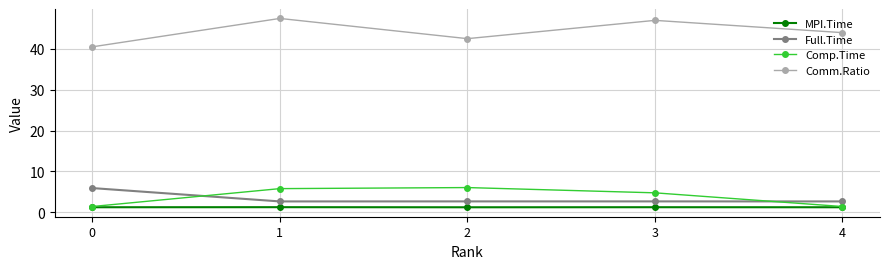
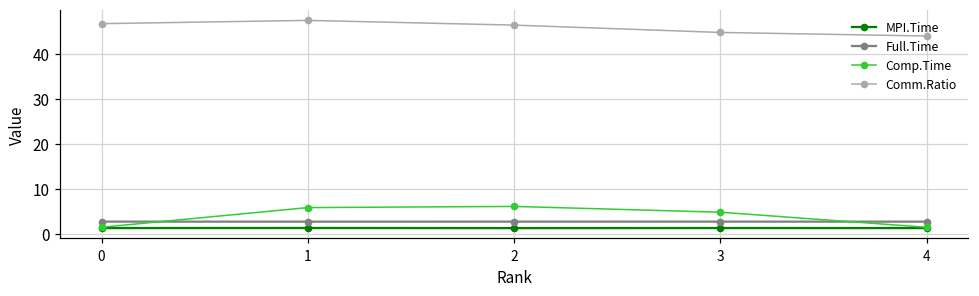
  {
    "MPI.Time": {
      "1": 1,
      "2": 1,
      "3": 1
    },
    "Full.Time": {
-     "0": 6,
+     "0": 3,
      "1": 3,
      "2": 3,
      "3": 3,
      "4": 3
    },
    "Comp.Time": {
      "1": 6,
      "2": 6,
      "3": 5
    },
    "Comm.Ratio": {
-     "0": 40,
+     "0": 47,
      "1": 47,
-     "2": 42,
-     "3": 47,
+     "2": 46,
+     "3": 45,
      "4": 44
    }
  }
